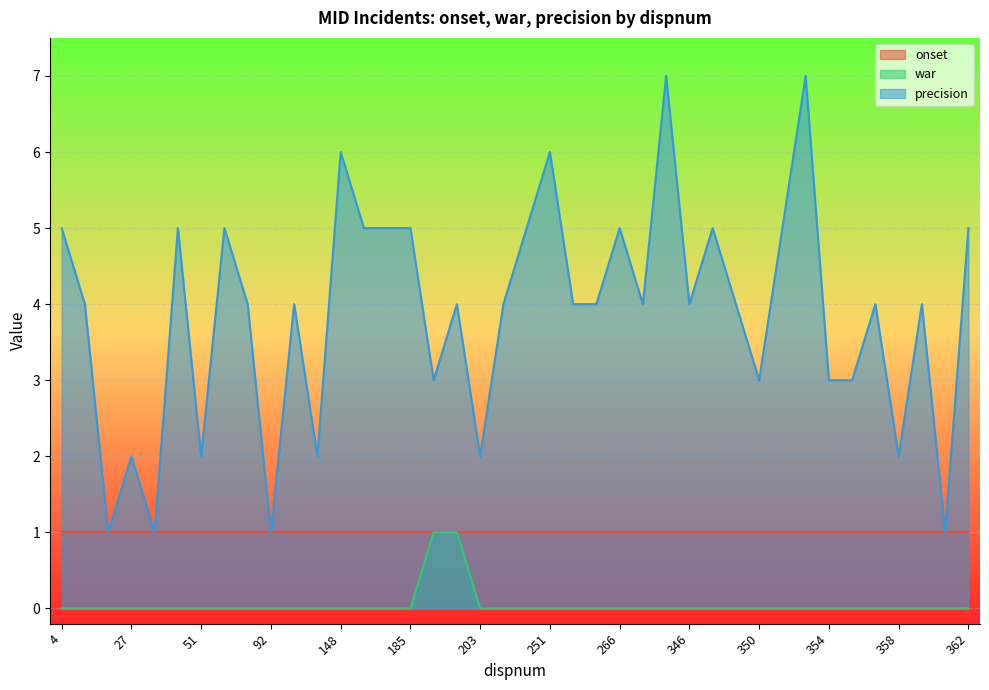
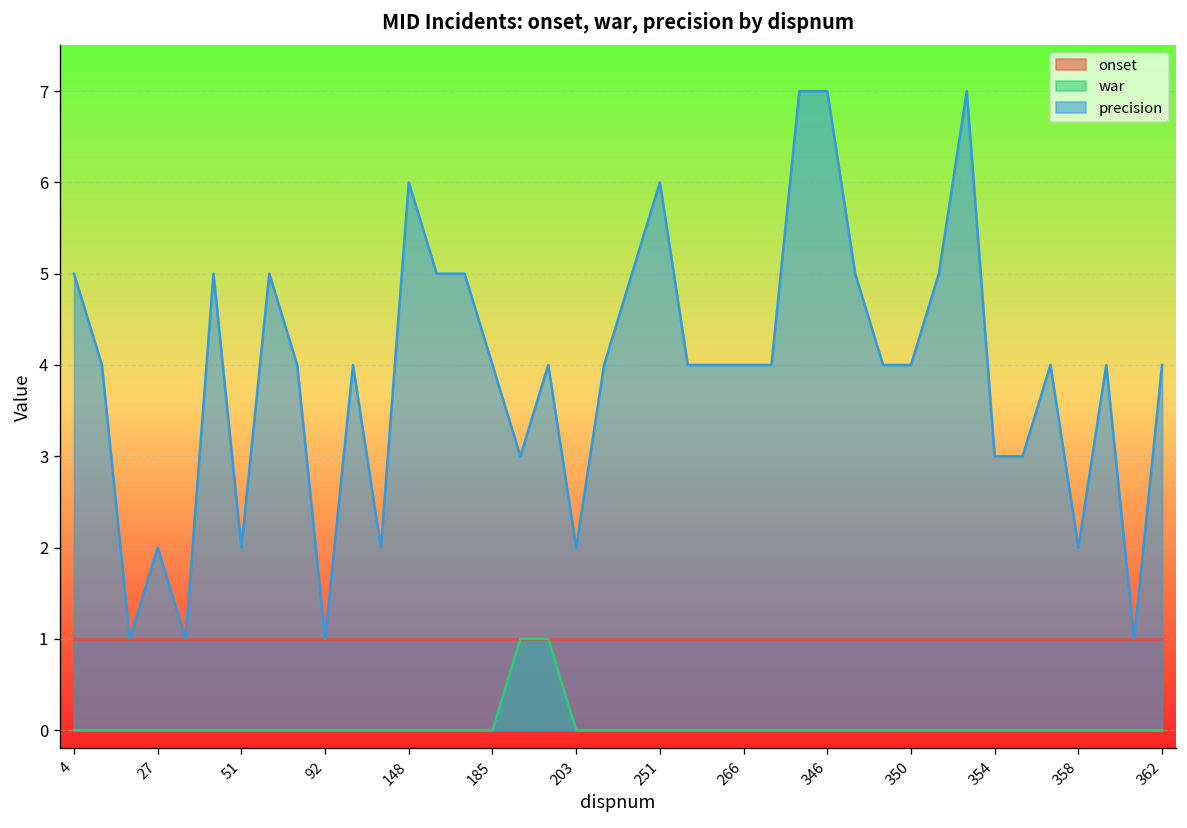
  {
    "onset": {
      "4": 1,
      "27": 1,
      "51": 1,
      "148": 1,
      "185": 1,
      "203": 1,
      "251": 1,
      "266": 1,
      "346": 1,
      "350": 1,
      "354": 1,
      "358": 1,
      "362": 1
    },
    "war": {
      "4": 0,
      "27": 0,
      "51": 0,
      "92": 0,
      "148": 0,
      "185": 0,
      "203": 0,
      "251": 0,
      "266": 0,
      "346": 0,
      "350": 0,
      "354": 0,
      "358": 0,
      "362": 0
    },
    "precision": {
      "4": 5,
      "27": 2,
      "51": 2,
      "148": 6,
-     "185": 5,
+     "185": 4,
      "203": 2,
      "251": 6,
-     "266": 5,
-     "346": 4,
-     "350": 3,
+     "266": 4,
+     "346": 7,
+     "350": 4,
      "354": 3,
      "358": 2,
-     "362": 5
+     "362": 4
    }
  }
